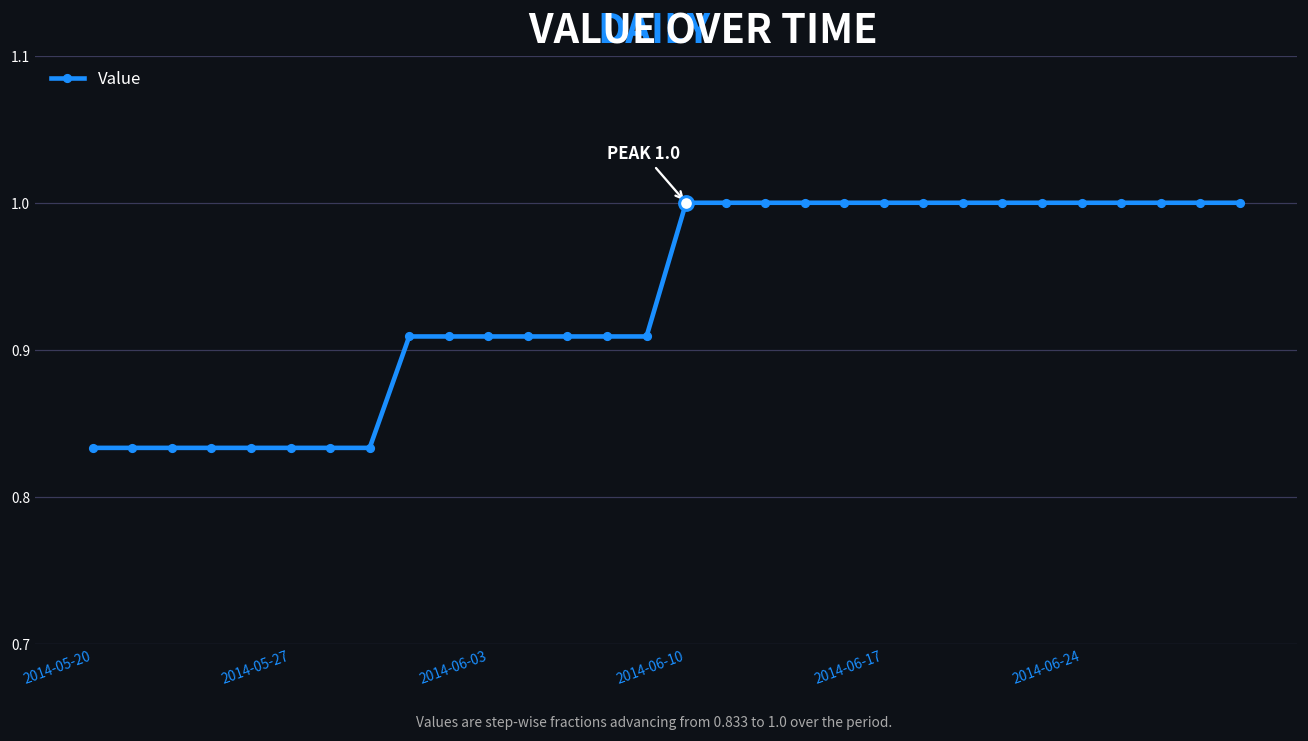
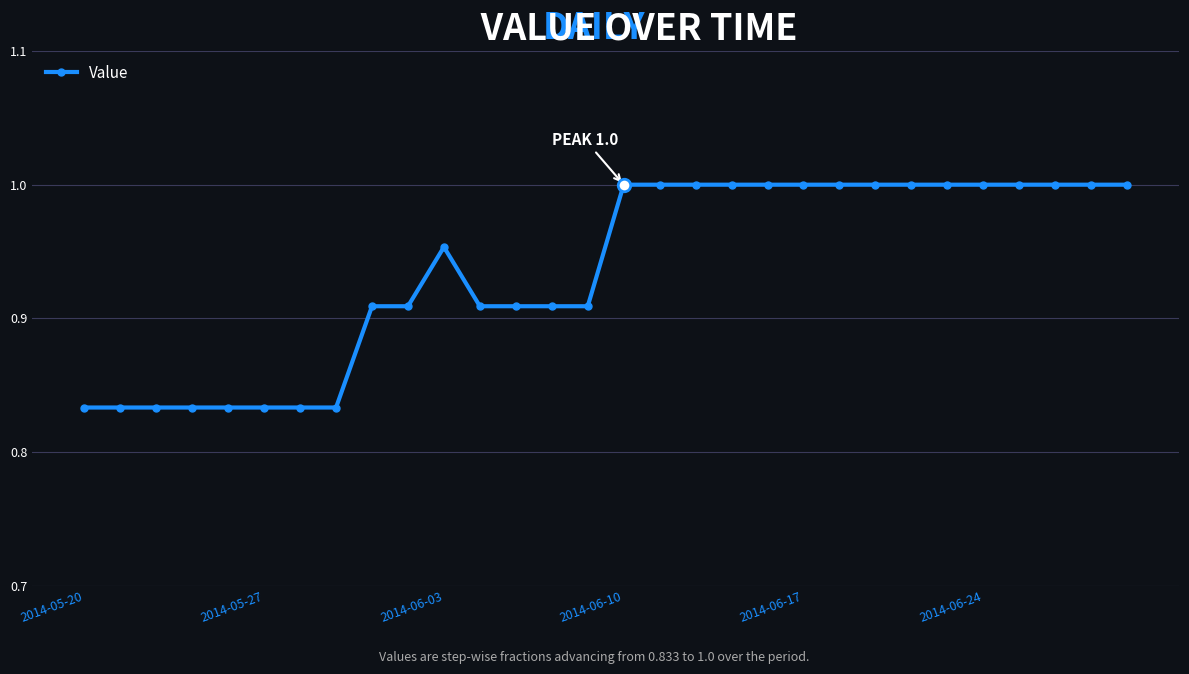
  {
    "Value": {
      "2014-05-20": 0.833,
      "2014-05-27": 0.833,
-     "2014-06-03": 0.909,
+     "2014-06-03": 0.953,
      "2014-06-17": 1.000,
      "2014-06-24": 1.000
    }
  }
